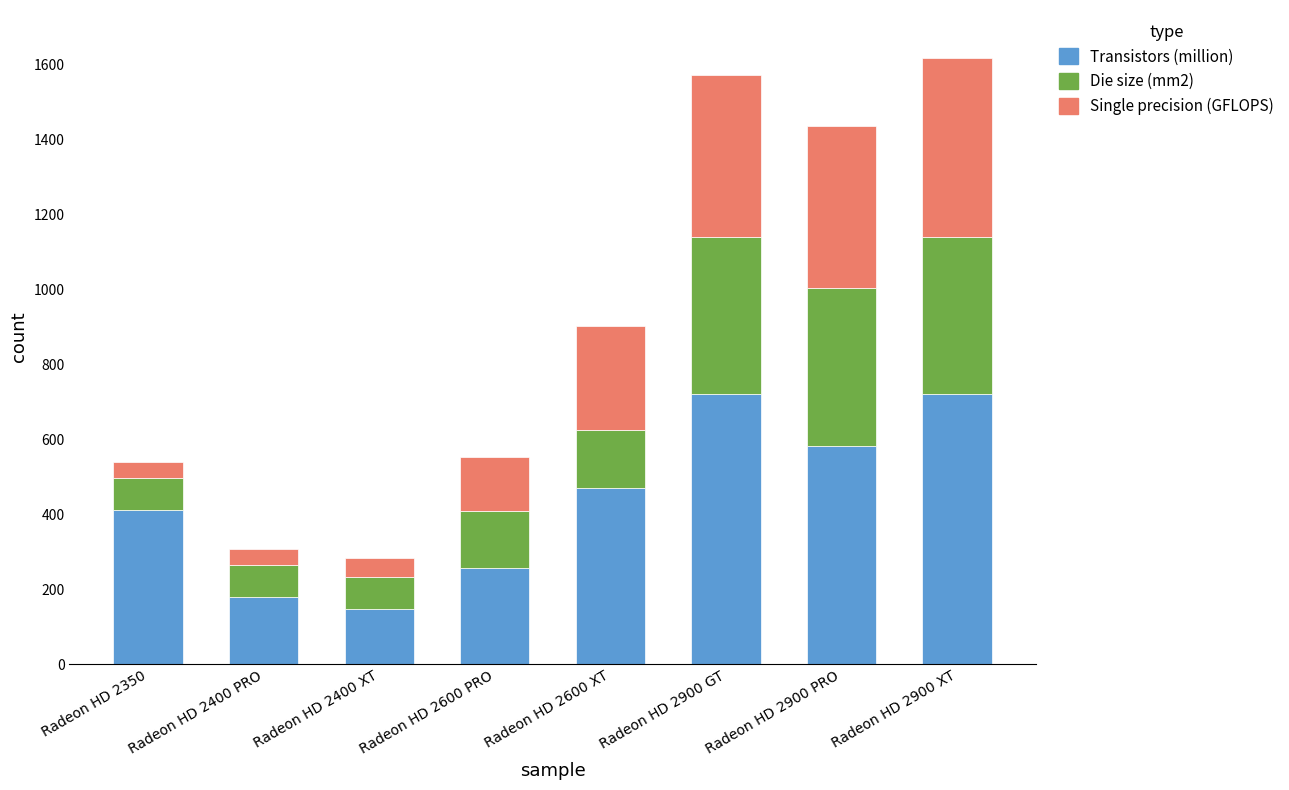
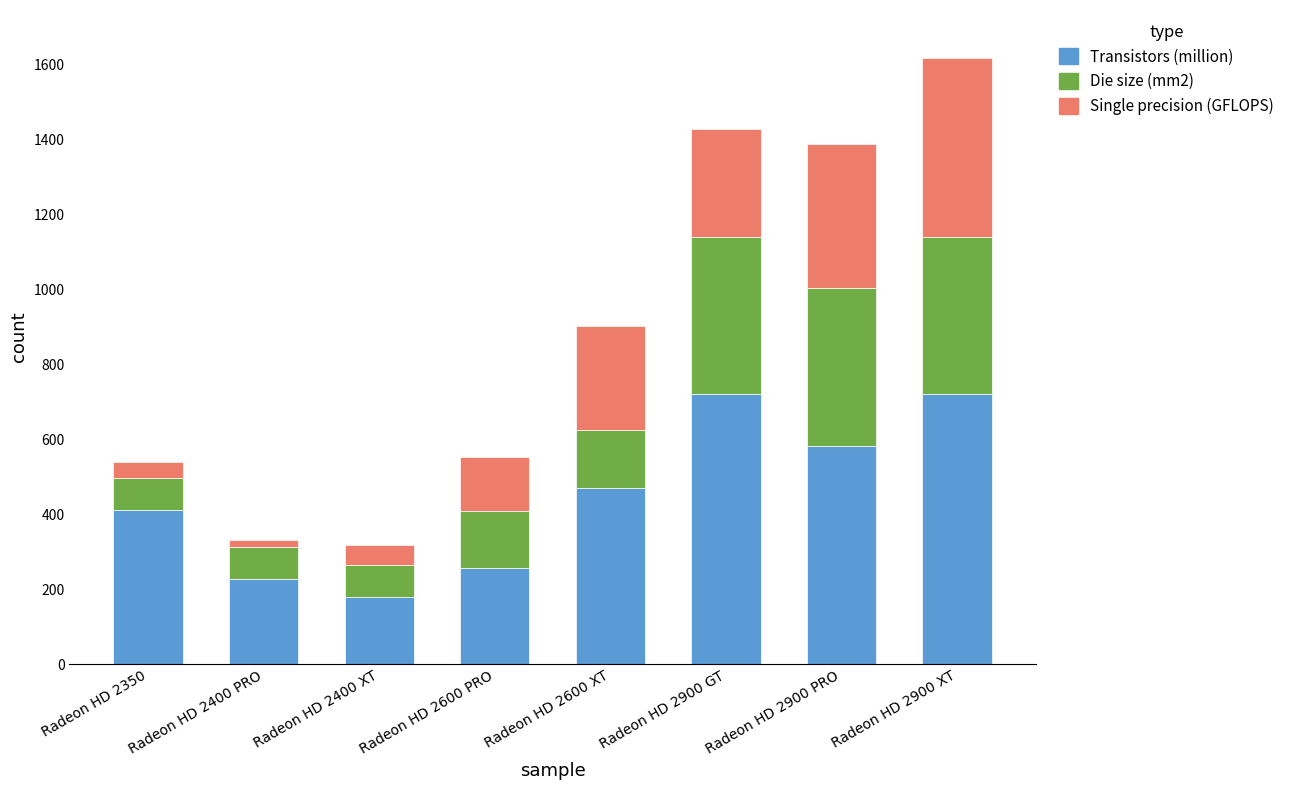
  {
    "Transistors (million)": {
      "Radeon HD 2350": 410,
-     "Radeon HD 2400 PRO": 180,
-     "Radeon HD 2400 XT": 150,
+     "Radeon HD 2400 PRO": 230,
+     "Radeon HD 2400 XT": 180,
      "Radeon HD 2600 PRO": 260,
      "Radeon HD 2600 XT": 470,
      "Radeon HD 2900 GT": 720,
      "Radeon HD 2900 PRO": 580,
      "Radeon HD 2900 XT": 720
    },
    "Die size (mm2)": {
      "Radeon HD 2350": 90,
      "Radeon HD 2400 PRO": 90,
      "Radeon HD 2400 XT": 90,
      "Radeon HD 2600 PRO": 150,
      "Radeon HD 2600 XT": 150,
      "Radeon HD 2900 GT": 420,
      "Radeon HD 2900 PRO": 420,
      "Radeon HD 2900 XT": 420
    },
    "Single precision (GFLOPS)": {
      "Radeon HD 2350": 40,
-     "Radeon HD 2400 PRO": 40,
+     "Radeon HD 2400 PRO": 20,
      "Radeon HD 2400 XT": 50,
      "Radeon HD 2600 PRO": 140,
      "Radeon HD 2600 XT": 280,
-     "Radeon HD 2900 GT": 430,
-     "Radeon HD 2900 PRO": 430,
+     "Radeon HD 2900 GT": 290,
+     "Radeon HD 2900 PRO": 380,
      "Radeon HD 2900 XT": 480
    }
  }
